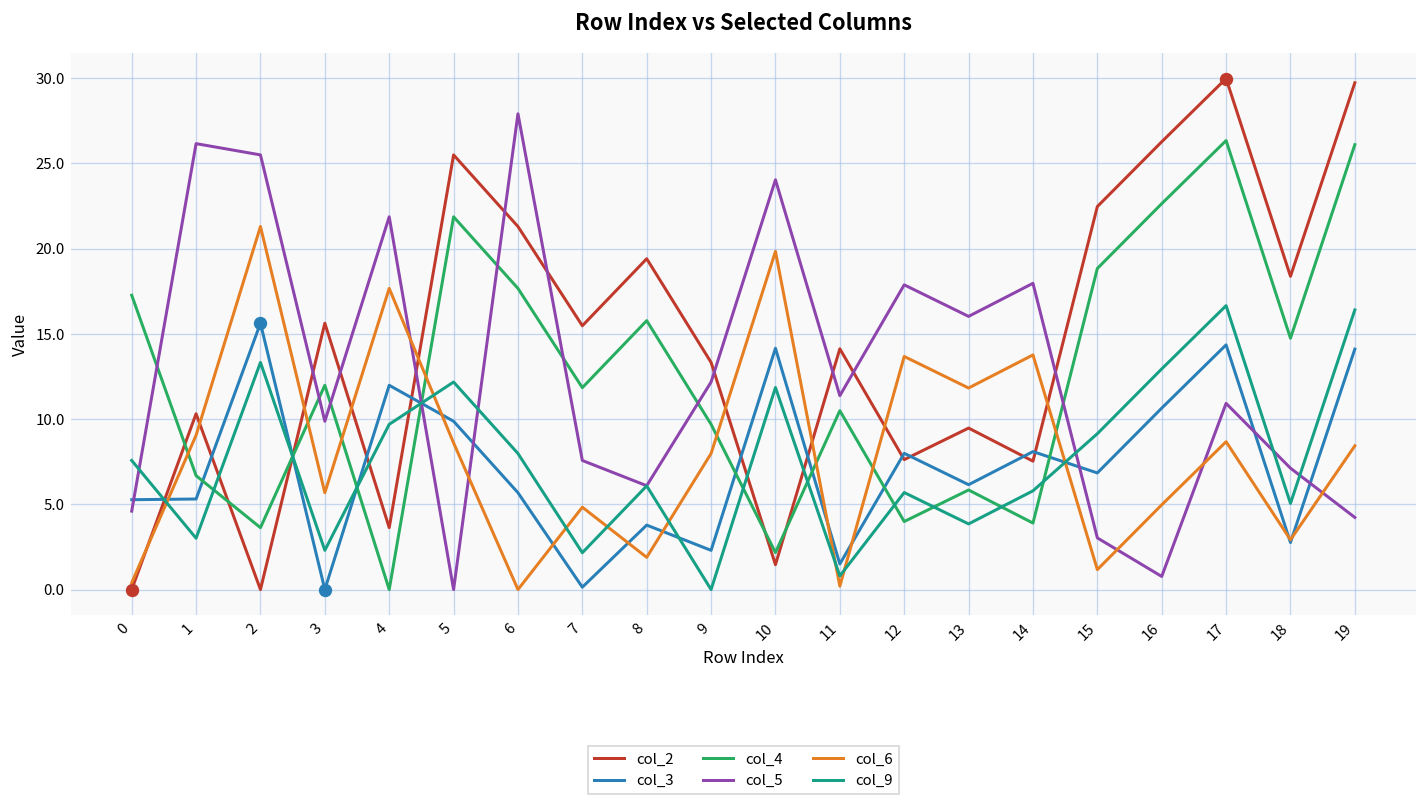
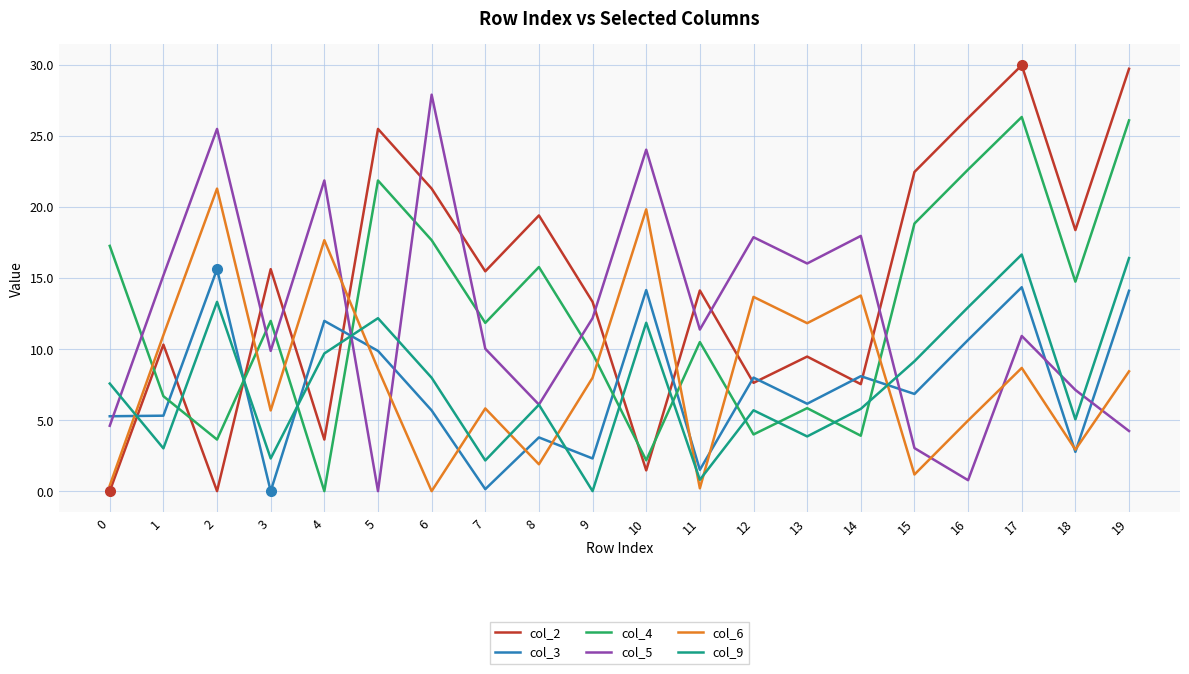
  {
    "col_5": {
      "0": 4.6,
-     "1": 26.2,
+     "1": 15.2,
      "2": 25.5,
      "3": 9.9,
      "4": 21.9,
      "5": 0.0,
      "6": 27.9,
-     "7": 7.6,
+     "7": 10.0,
      "9": 12.2,
      "10": 24.0,
      "11": 11.4,
      "12": 17.9,
      "13": 16.0,
      "14": 18.0,
      "15": 3.0,
      "16": 0.8,
      "17": 10.9,
      "18": 7.1,
      "19": 4.2
    },
    "col_6": {
      "0": 0.4,
-     "1": 9.1,
+     "1": 11.0,
      "2": 21.3,
      "3": 5.7,
      "4": 17.7,
      "5": 8.6,
      "6": 0.0,
-     "7": 4.8,
+     "7": 5.8,
      "8": 1.9,
      "9": 8.0,
      "10": 19.8,
      "11": 0.2,
      "12": 13.7,
      "13": 11.8,
      "14": 13.8,
      "15": 1.2,
      "16": 5.0,
      "17": 8.7,
      "19": 8.4
    }
  }
